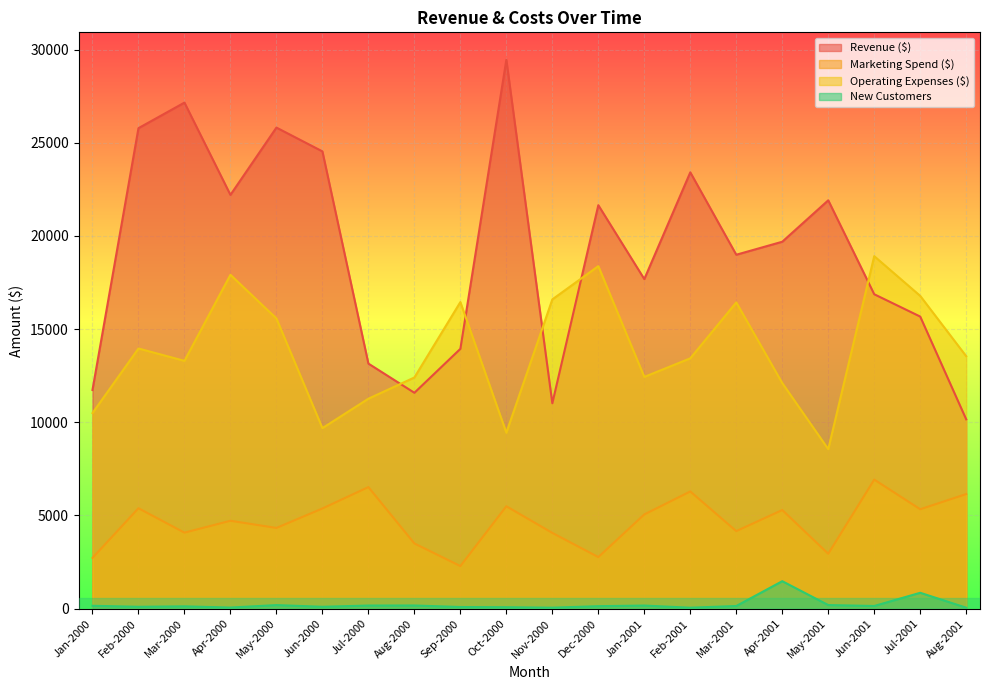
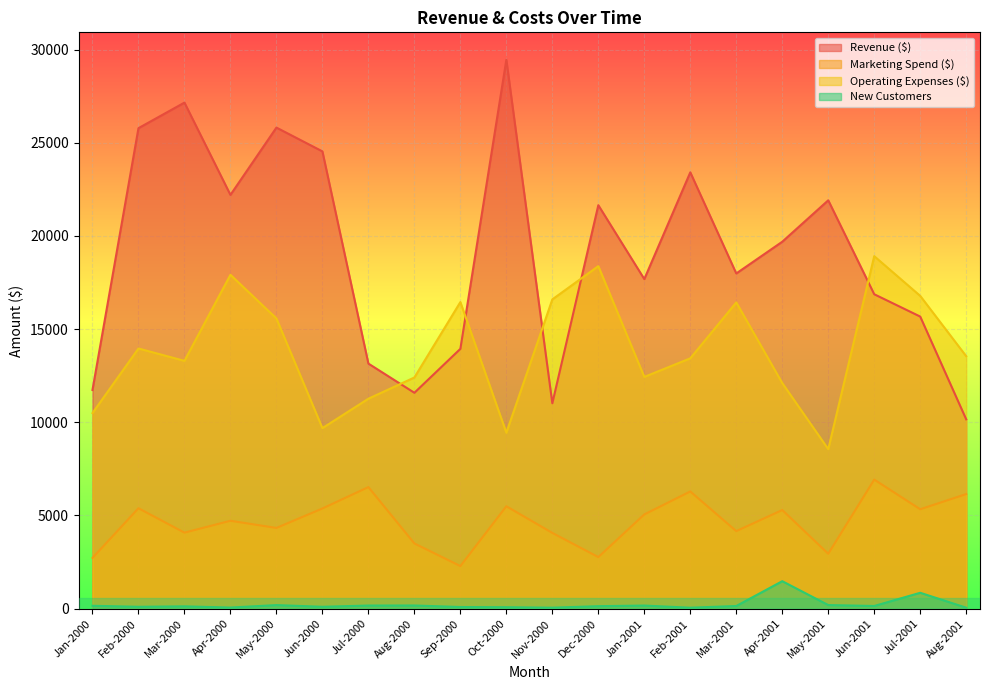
  {
    "Revenue ($)": {
      "Jan-2000": 11700,
      "Feb-2000": 25800,
      "Mar-2000": 27200,
      "Apr-2000": 22200,
      "May-2000": 25800,
      "Jun-2000": 24500,
      "Jul-2000": 13200,
      "Aug-2000": 11600,
      "Sep-2000": 13900,
      "Oct-2000": 29500,
      "Nov-2000": 11000,
      "Dec-2000": 21700,
      "Jan-2001": 17700,
      "Feb-2001": 23400,
-     "Mar-2001": 19000,
+     "Mar-2001": 18000,
      "Apr-2001": 19700,
      "May-2001": 21900,
      "Jun-2001": 16900,
      "Jul-2001": 15700,
      "Aug-2001": 10200
    },
    "New Customers": {
      "Jan-2000": 200,
      "Feb-2000": 100,
      "Mar-2000": 100,
      "Apr-2000": 100,
      "May-2000": 200,
      "Jun-2000": 100,
      "Jul-2000": 200,
      "Aug-2000": 200,
      "Sep-2000": 100,
      "Oct-2000": 100,
      "Nov-2000": 100,
      "Dec-2000": 100,
      "Jan-2001": 200,
      "Feb-2001": 100,
      "Mar-2001": 100,
      "Apr-2001": 1500,
      "May-2001": 200,
      "Jun-2001": 100,
      "Jul-2001": 900,
      "Aug-2001": 100
    }
  }
